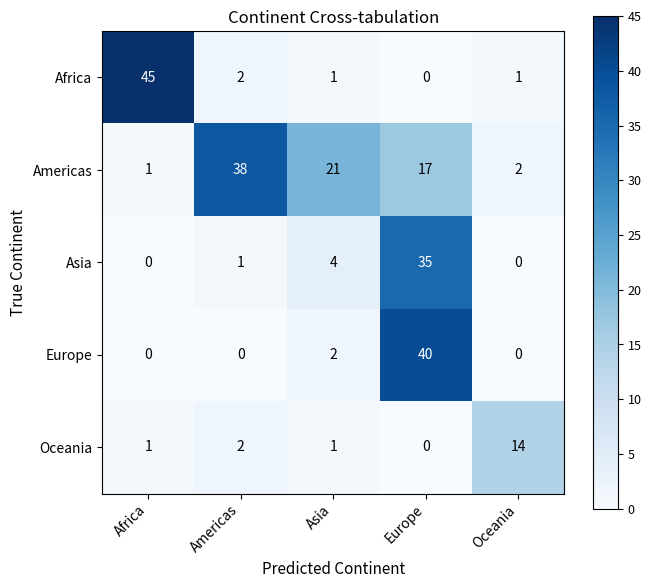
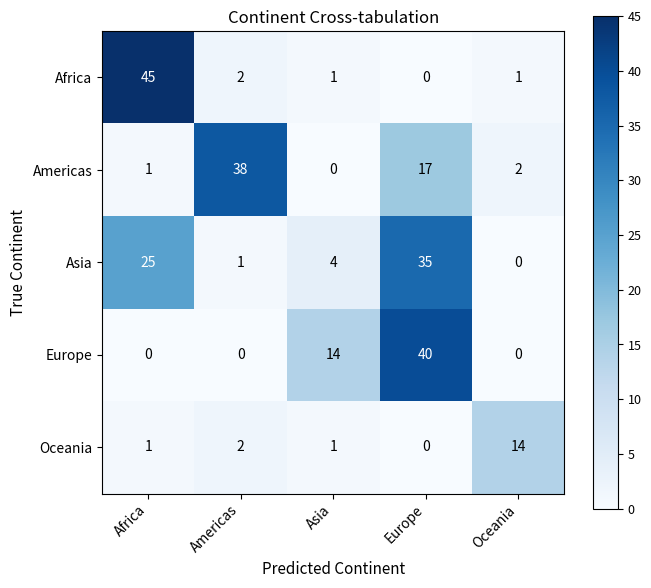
  {
    "Africa": {
      "Africa": 45,
      "Americas": 2,
      "Asia": 1,
      "Europe": 0,
      "Oceania": 1
    },
    "Americas": {
      "Africa": 1,
      "Americas": 38,
-     "Asia": 21,
+     "Asia": 0,
      "Europe": 17,
      "Oceania": 2
    },
    "Asia": {
-     "Africa": 0,
+     "Africa": 25,
      "Americas": 1,
      "Asia": 4,
      "Europe": 35,
      "Oceania": 0
    },
    "Europe": {
      "Africa": 0,
      "Americas": 0,
-     "Asia": 2,
+     "Asia": 14,
      "Europe": 40,
      "Oceania": 0
    },
    "Oceania": {
      "Africa": 1,
      "Americas": 2,
      "Asia": 1,
      "Europe": 0,
      "Oceania": 14
    }
  }
